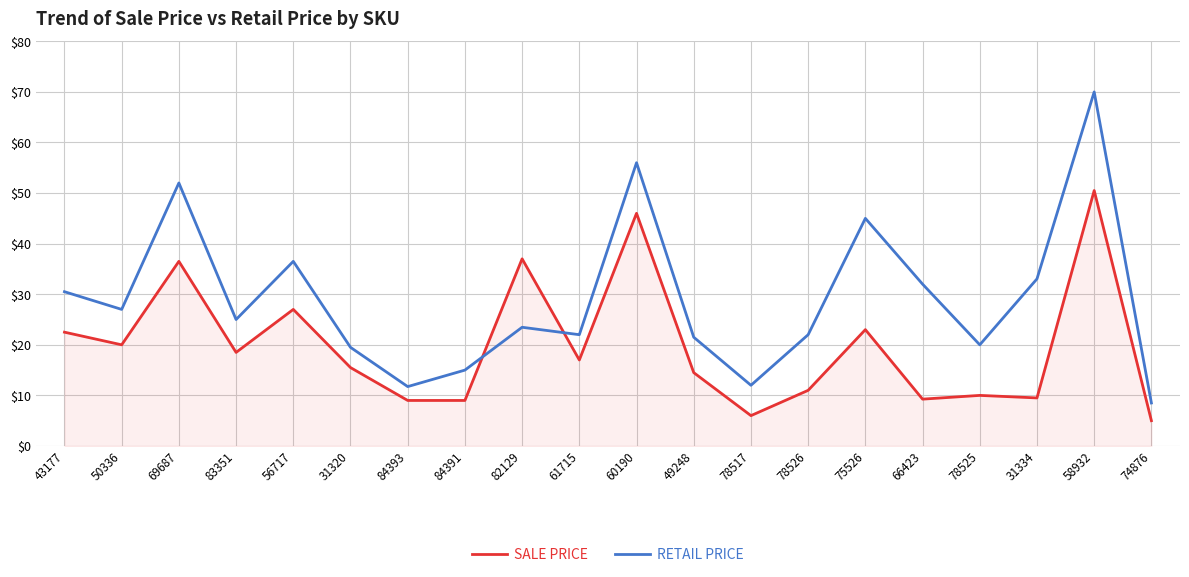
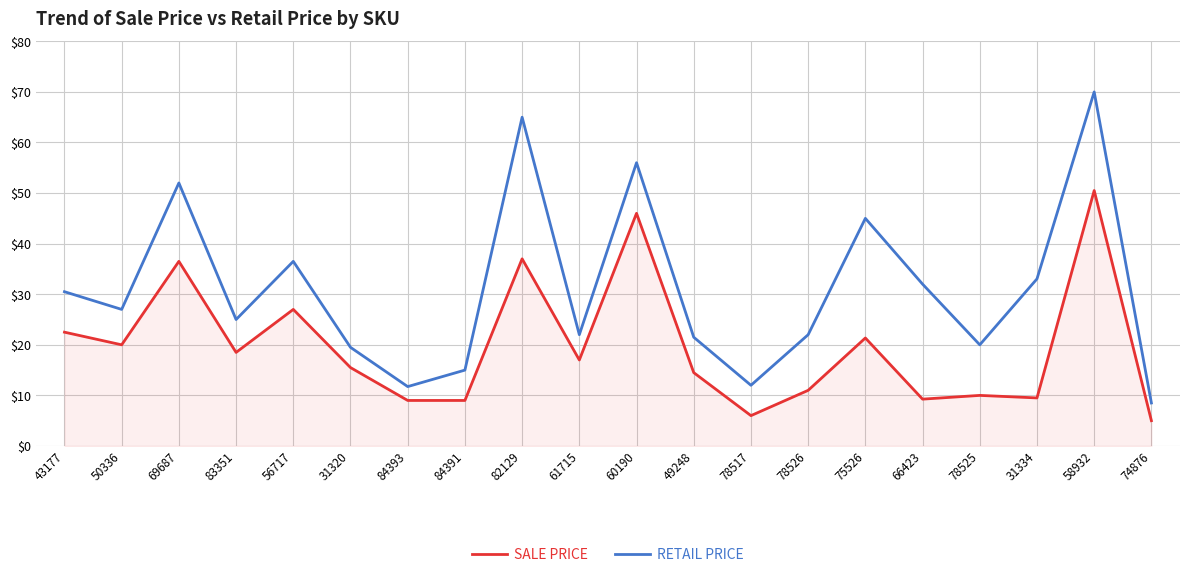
  {
    "SALE PRICE": {
      "43177": "$22",
      "50336": "$20",
      "69687": "$36",
      "83351": "$18",
      "56717": "$27",
      "31320": "$15",
      "84393": "$9",
      "84391": "$9",
      "82129": "$37",
      "61715": "$17",
      "60190": "$46",
      "49248": "$14",
      "78517": "$6",
      "78526": "$11",
-     "75526": "$23",
+     "75526": "$21",
      "66423": "$9",
      "78525": "$10",
      "31334": "$9",
      "58932": "$50",
      "74876": "$5"
    },
    "RETAIL PRICE": {
      "43177": "$30",
      "50336": "$27",
      "69687": "$52",
      "83351": "$25",
      "56717": "$36",
      "31320": "$19",
      "84393": "$12",
      "84391": "$15",
-     "82129": "$23",
+     "82129": "$65",
      "61715": "$22",
      "60190": "$56",
      "49248": "$21",
      "78517": "$12",
      "78526": "$22",
      "75526": "$45",
      "66423": "$32",
      "78525": "$20",
      "31334": "$33",
      "58932": "$70",
      "74876": "$8"
    }
  }
